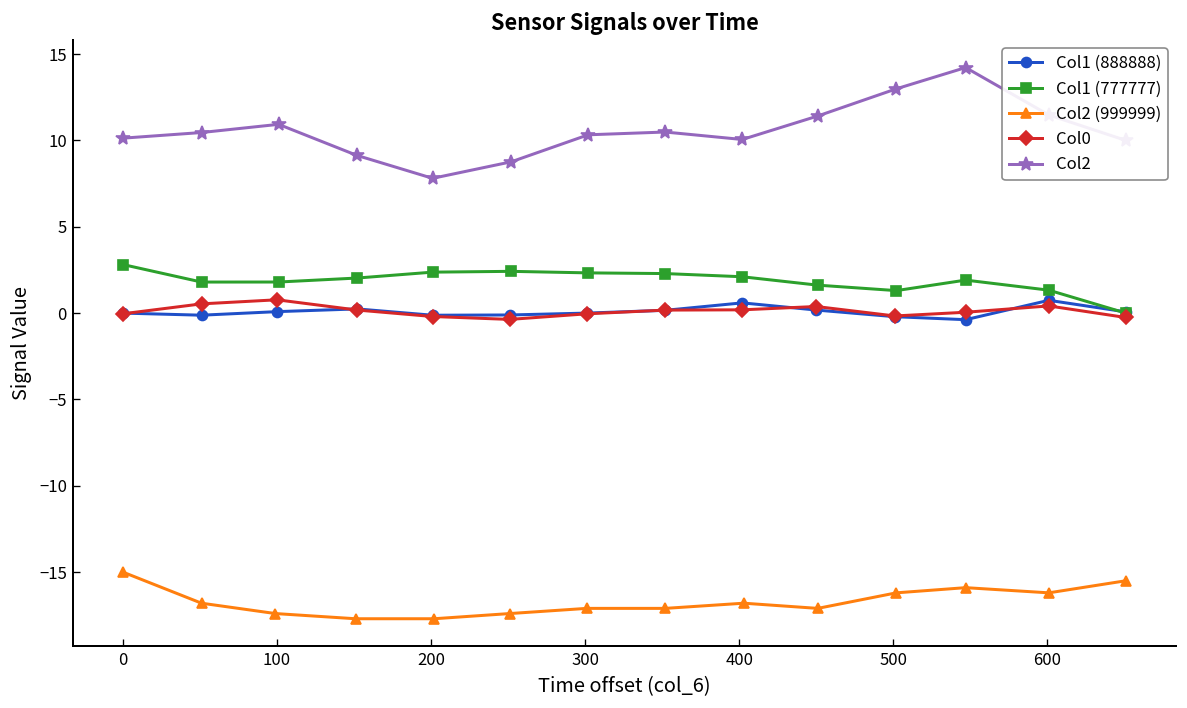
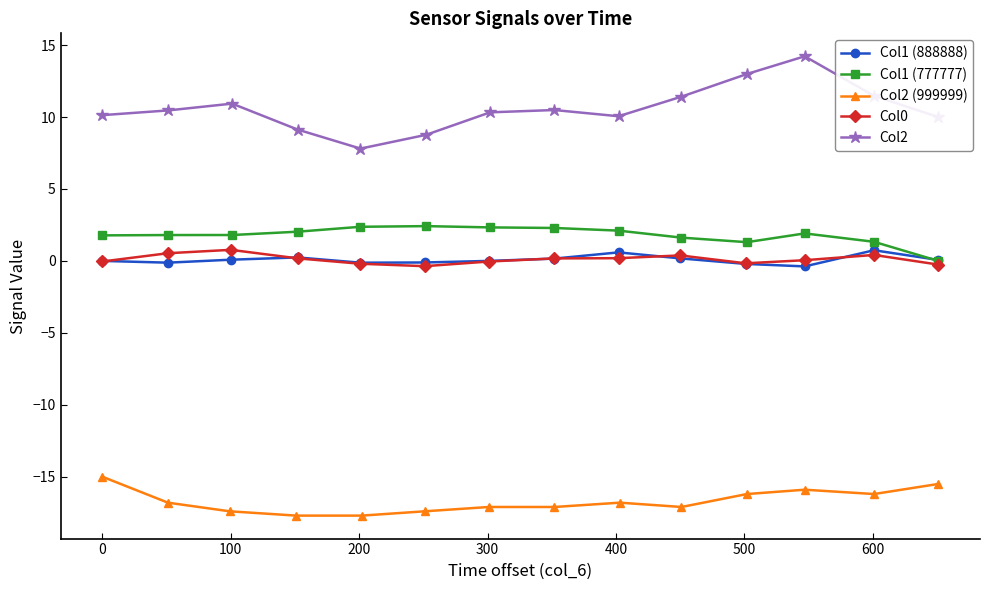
  {
    "Col1 (888888)": {
      "100": 0.1
    },
    "Col1 (777777)": {
-     "0": 2.8
+     "0": 1.8
    },
    "Col2 (999999)": {
      "0": -15.0
    },
    "Col0": {
      "100": 0.8
    },
    "Col2": {
      "0": 10.1
    }
  }
